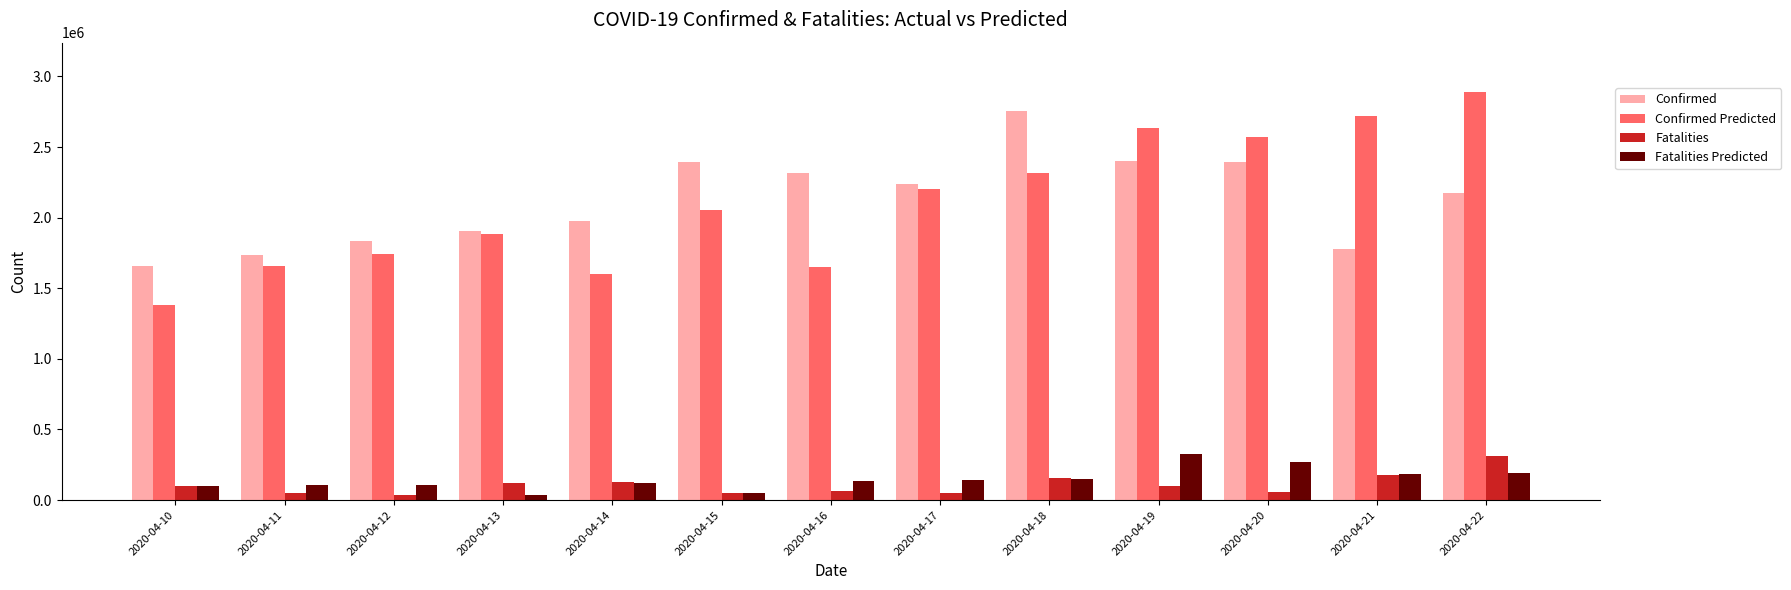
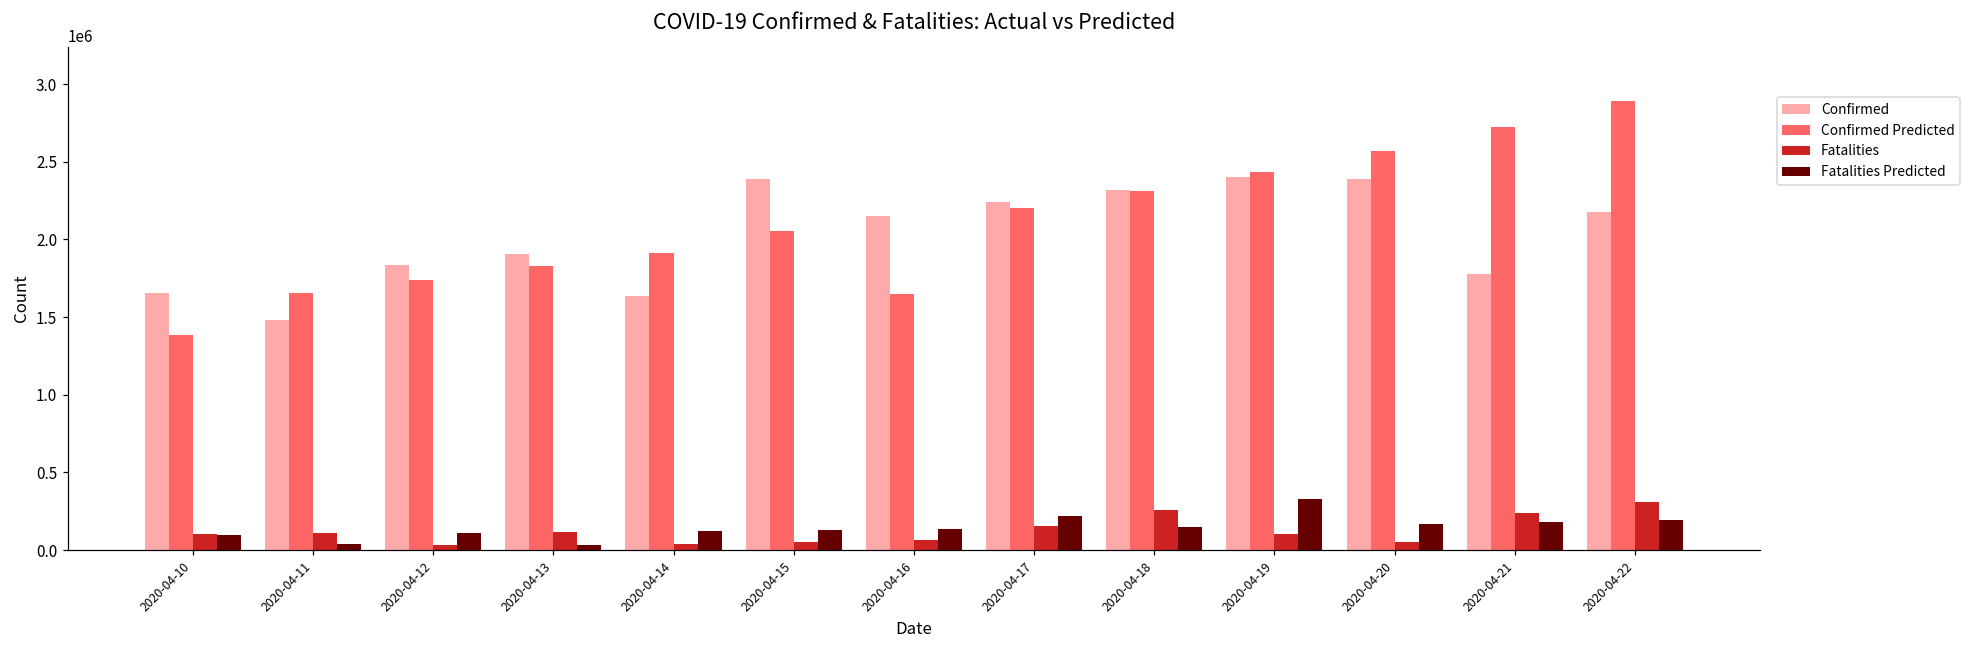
  {
    "Confirmed": {
      "2020-04-10": 1660000,
-     "2020-04-11": 1740000,
+     "2020-04-11": 1480000,
      "2020-04-12": 1830000,
      "2020-04-13": 1900000,
-     "2020-04-14": 1980000,
+     "2020-04-14": 1640000,
      "2020-04-15": 2390000,
-     "2020-04-16": 2310000,
+     "2020-04-16": 2150000,
      "2020-04-17": 2240000,
-     "2020-04-18": 2750000,
+     "2020-04-18": 2320000,
      "2020-04-19": 2400000,
      "2020-04-20": 2390000,
      "2020-04-21": 1780000,
      "2020-04-22": 2170000
    },
    "Confirmed Predicted": {
      "2020-04-10": 1380000,
      "2020-04-11": 1660000,
      "2020-04-12": 1740000,
-     "2020-04-13": 1890000,
-     "2020-04-14": 1600000,
+     "2020-04-13": 1830000,
+     "2020-04-14": 1910000,
      "2020-04-15": 2050000,
      "2020-04-16": 1650000,
      "2020-04-17": 2200000,
      "2020-04-18": 2310000,
-     "2020-04-19": 2640000,
+     "2020-04-19": 2440000,
      "2020-04-20": 2570000,
      "2020-04-21": 2720000,
      "2020-04-22": 2890000
    },
    "Fatalities": {
      "2020-04-10": 100000,
-     "2020-04-11": 50000,
+     "2020-04-11": 110000,
      "2020-04-12": 30000,
      "2020-04-13": 120000,
-     "2020-04-14": 130000,
+     "2020-04-14": 40000,
      "2020-04-15": 50000,
      "2020-04-16": 60000,
-     "2020-04-17": 50000,
-     "2020-04-18": 160000,
+     "2020-04-17": 150000,
+     "2020-04-18": 260000,
      "2020-04-19": 100000,
      "2020-04-20": 50000,
-     "2020-04-21": 180000,
+     "2020-04-21": 240000,
      "2020-04-22": 310000
    },
    "Fatalities Predicted": {
      "2020-04-10": 100000,
-     "2020-04-11": 100000,
+     "2020-04-11": 40000,
      "2020-04-12": 110000,
      "2020-04-13": 40000,
      "2020-04-14": 120000,
-     "2020-04-15": 50000,
+     "2020-04-15": 130000,
      "2020-04-16": 140000,
-     "2020-04-17": 140000,
+     "2020-04-17": 220000,
      "2020-04-18": 150000,
      "2020-04-19": 330000,
-     "2020-04-20": 270000,
+     "2020-04-20": 170000,
      "2020-04-21": 180000,
      "2020-04-22": 190000
    }
  }
